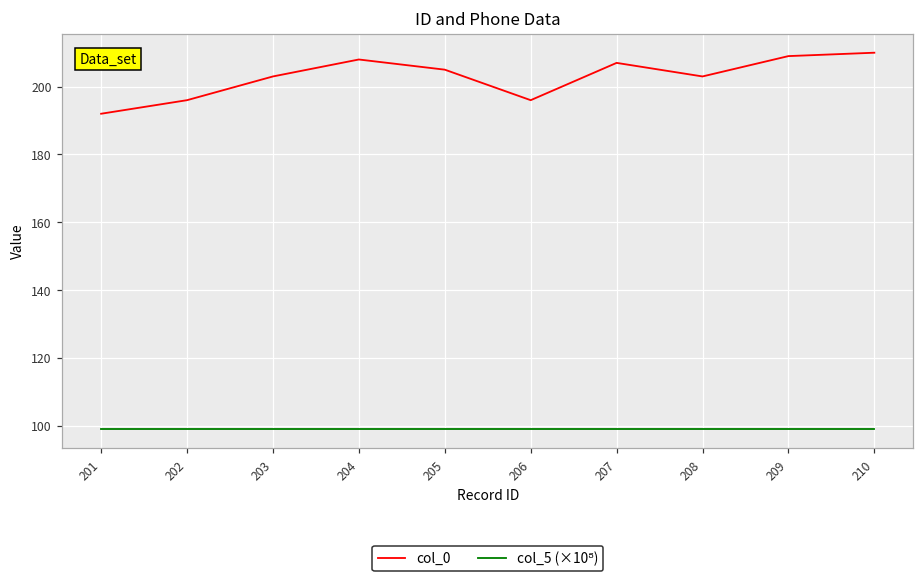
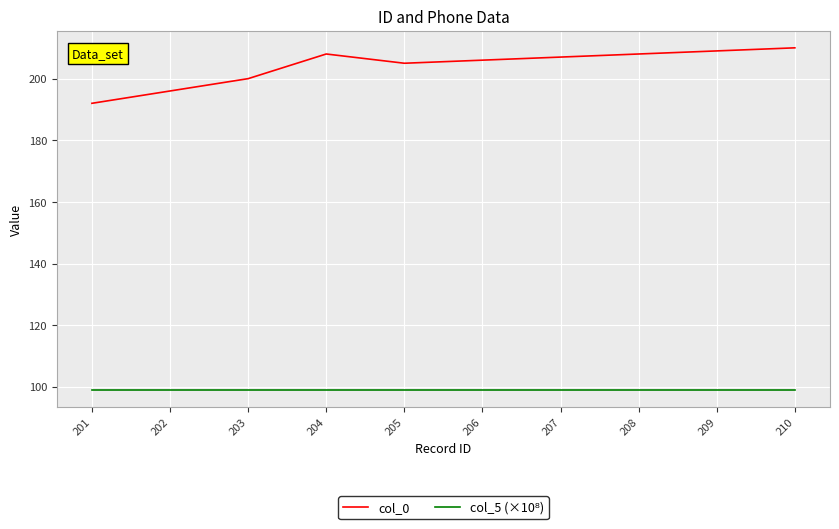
  {
    "col_0": {
      "201": 192,
      "202": 196,
-     "203": 203,
+     "203": 200,
      "204": 208,
      "205": 205,
-     "206": 196,
+     "206": 206,
      "207": 207,
-     "208": 203,
+     "208": 208,
      "209": 209,
      "210": 210
    },
    "col_5 (×10⁸)": {
      "201": 99,
      "202": 99,
      "203": 99,
      "204": 99,
      "205": 99,
      "206": 99,
      "207": 99,
      "208": 99,
      "209": 99,
      "210": 99
    }
  }
